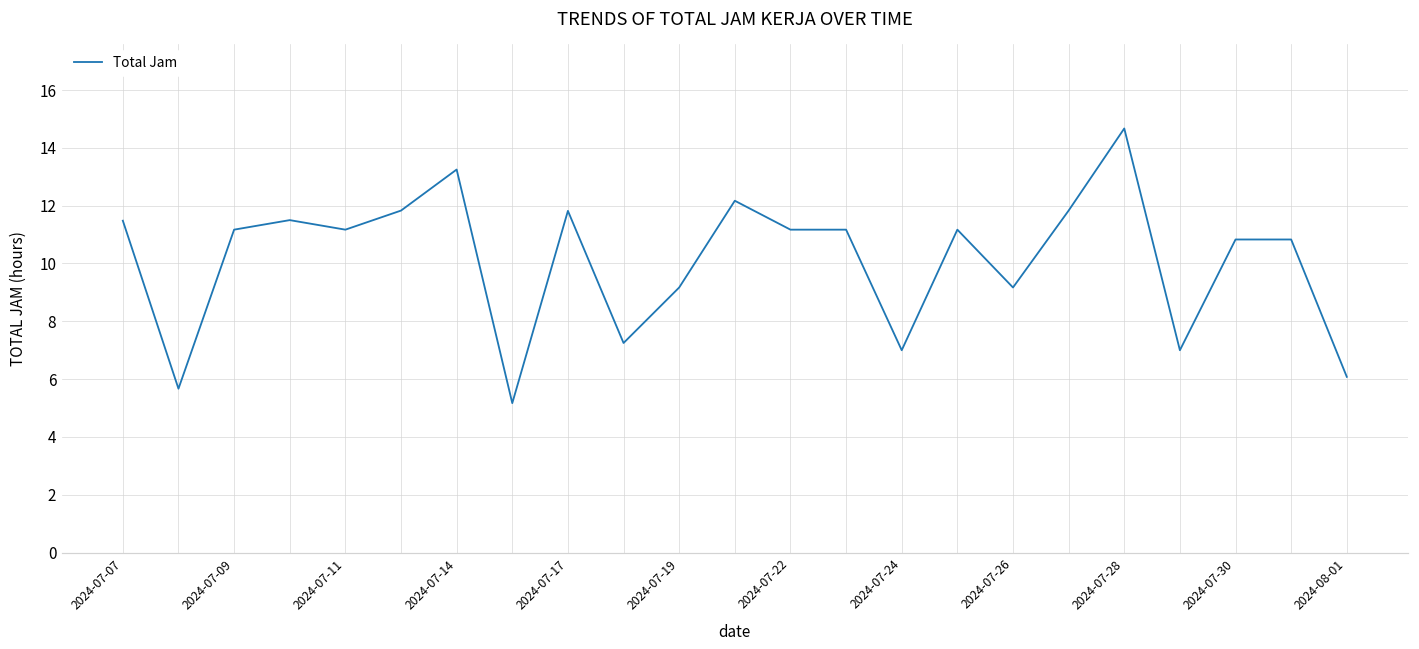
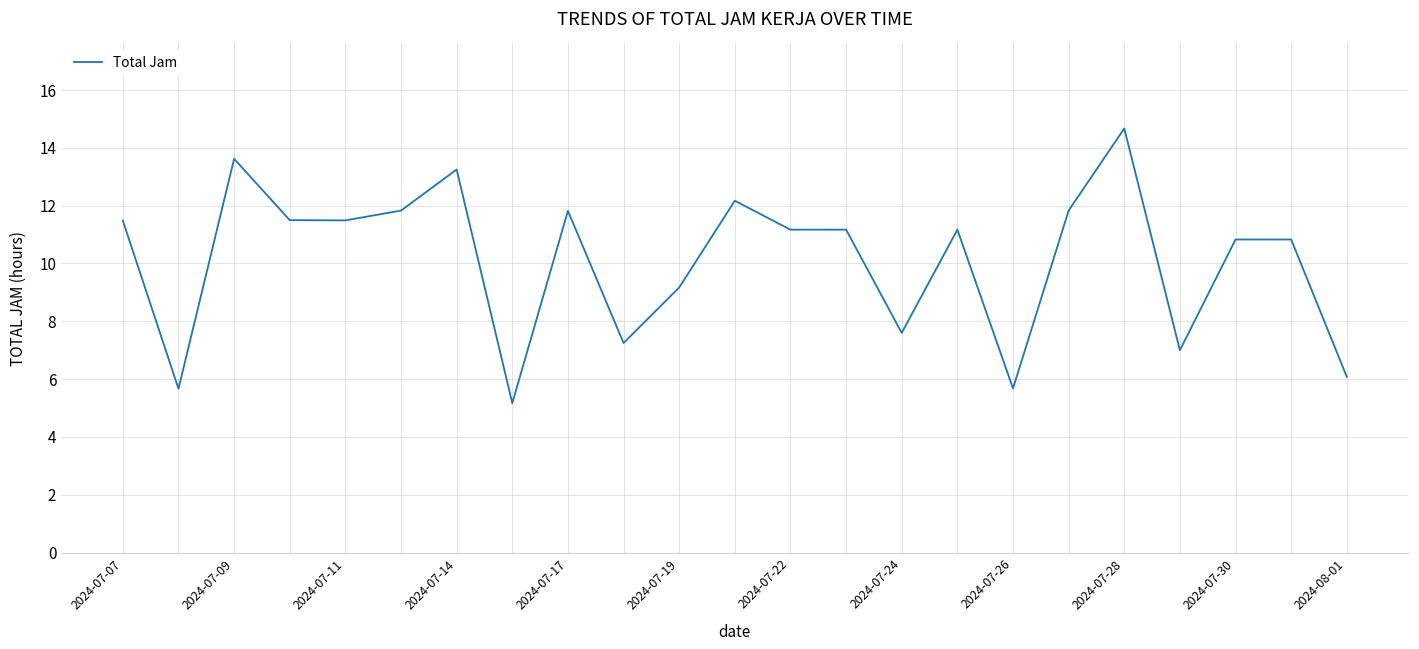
  {
    "2024-07-07": 11.5,
-   "2024-07-09": 11.2,
-   "2024-07-11": 11.2,
+   "2024-07-09": 13.6,
+   "2024-07-11": 11.5,
    "2024-07-14": 13.3,
    "2024-07-17": 11.8,
    "2024-07-19": 9.2,
    "2024-07-22": 11.2,
-   "2024-07-24": 7.0,
-   "2024-07-26": 9.2,
+   "2024-07-24": 7.6,
+   "2024-07-26": 5.7,
    "2024-07-28": 14.7,
    "2024-07-30": 10.8,
    "2024-08-01": 6.1
  }
